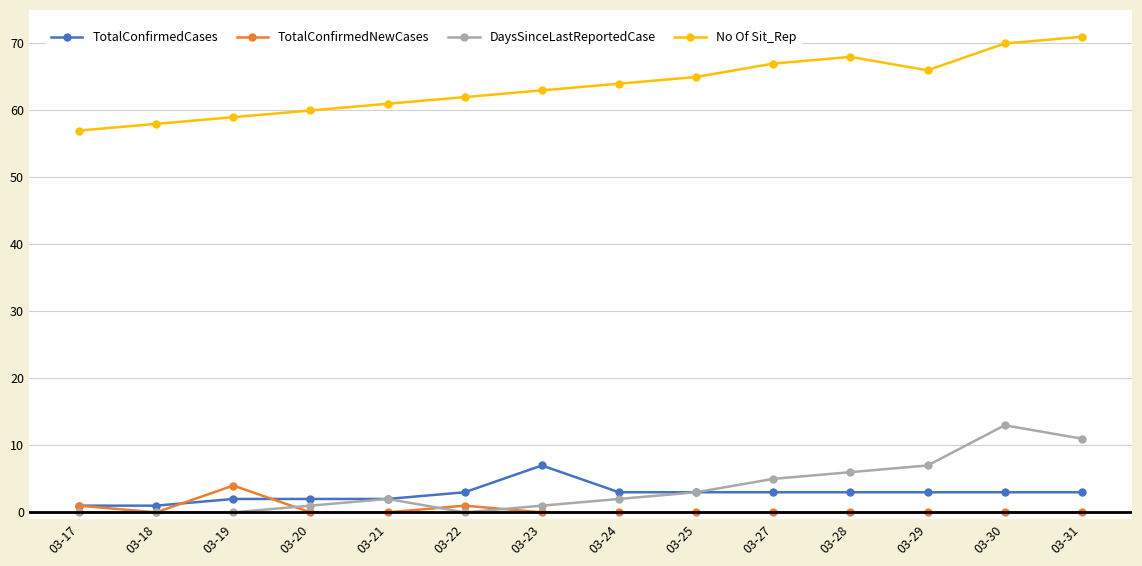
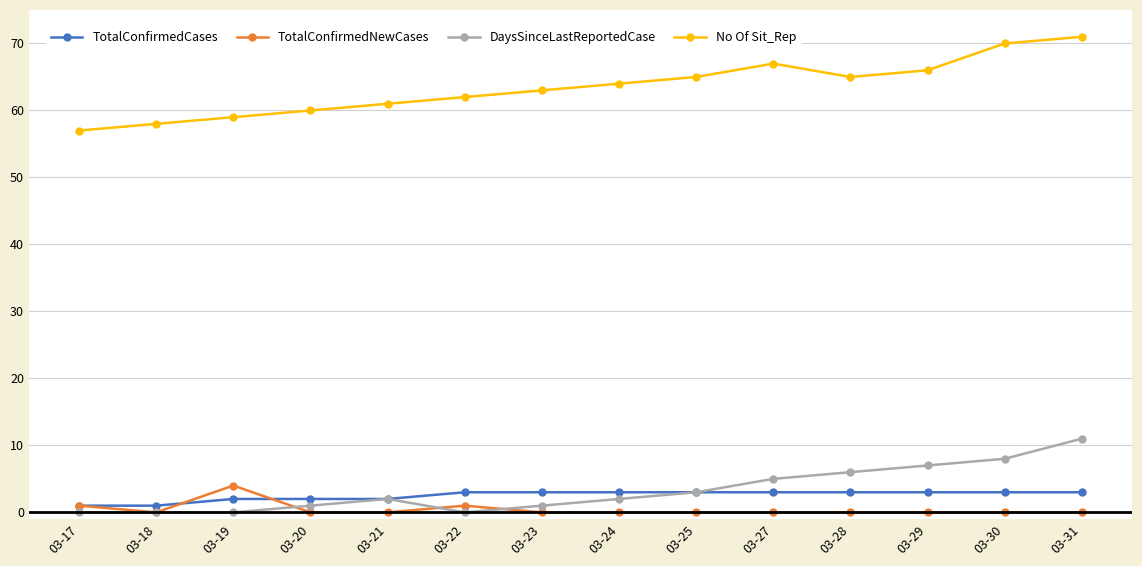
  {
    "TotalConfirmedCases": {
      "03-18": 1,
      "03-19": 2,
      "03-20": 2,
      "03-22": 3,
-     "03-23": 7,
+     "03-23": 3,
      "03-24": 3,
      "03-27": 3,
      "03-28": 3,
      "03-29": 3,
      "03-30": 3,
      "03-31": 3
    },
    "TotalConfirmedNewCases": {
      "03-19": 4,
      "03-20": 0,
      "03-21": 0,
      "03-22": 1,
      "03-23": 0,
      "03-24": 0,
      "03-25": 0,
      "03-27": 0,
      "03-28": 0,
      "03-29": 0,
      "03-30": 0,
      "03-31": 0
    },
    "DaysSinceLastReportedCase": {
      "03-17": 0,
      "03-19": 0,
      "03-20": 1,
      "03-22": 0,
      "03-23": 1,
      "03-24": 2,
      "03-27": 5,
      "03-28": 6,
      "03-29": 7,
-     "03-30": 13,
+     "03-30": 8,
      "03-31": 11
    },
    "No Of Sit_Rep": {
      "03-17": 57,
      "03-18": 58,
      "03-19": 59,
      "03-20": 60,
      "03-21": 61,
      "03-22": 62,
      "03-23": 63,
      "03-24": 64,
      "03-25": 65,
      "03-27": 67,
-     "03-28": 68,
+     "03-28": 65,
      "03-29": 66,
      "03-30": 70,
      "03-31": 71
    }
  }
